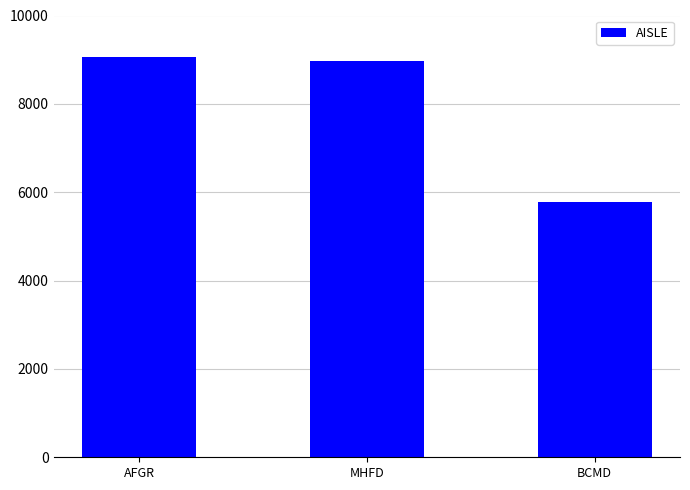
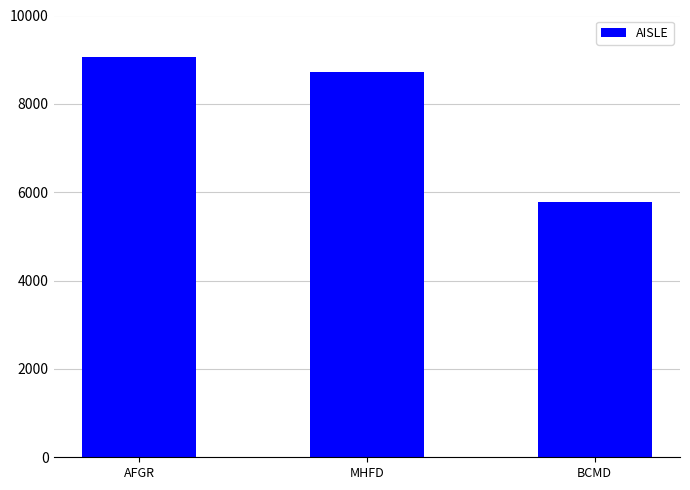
  {
    "AFGR": 9100,
-   "MHFD": 9000,
+   "MHFD": 8700,
    "BCMD": 5800
  }
